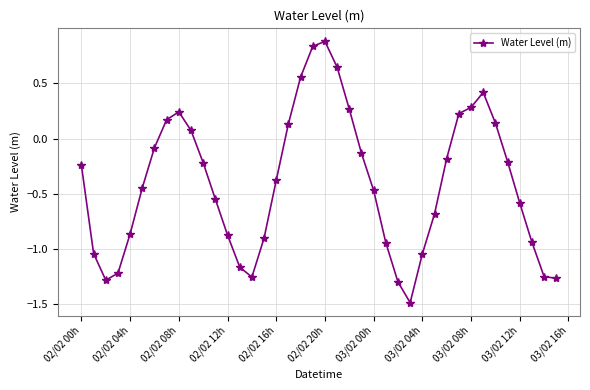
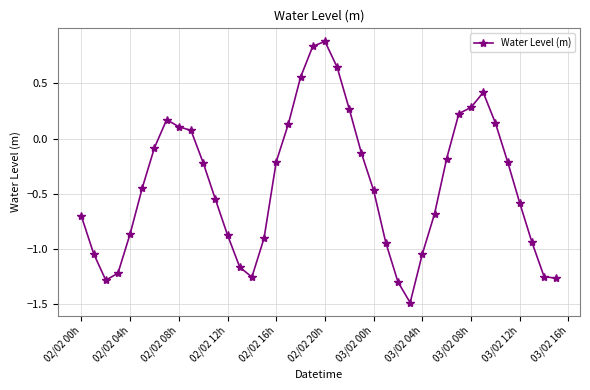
  {
-   "02/02 00h": -0.24,
+   "02/02 00h": -0.70,
    "02/02 04h": -0.86,
-   "02/02 08h": 0.24,
+   "02/02 08h": 0.11,
    "02/02 12h": -0.87,
-   "02/02 16h": -0.38,
+   "02/02 16h": -0.21,
    "02/02 20h": 0.88,
    "03/02 00h": -0.47,
    "03/02 04h": -1.04,
    "03/02 08h": 0.28,
    "03/02 12h": -0.58
  }
